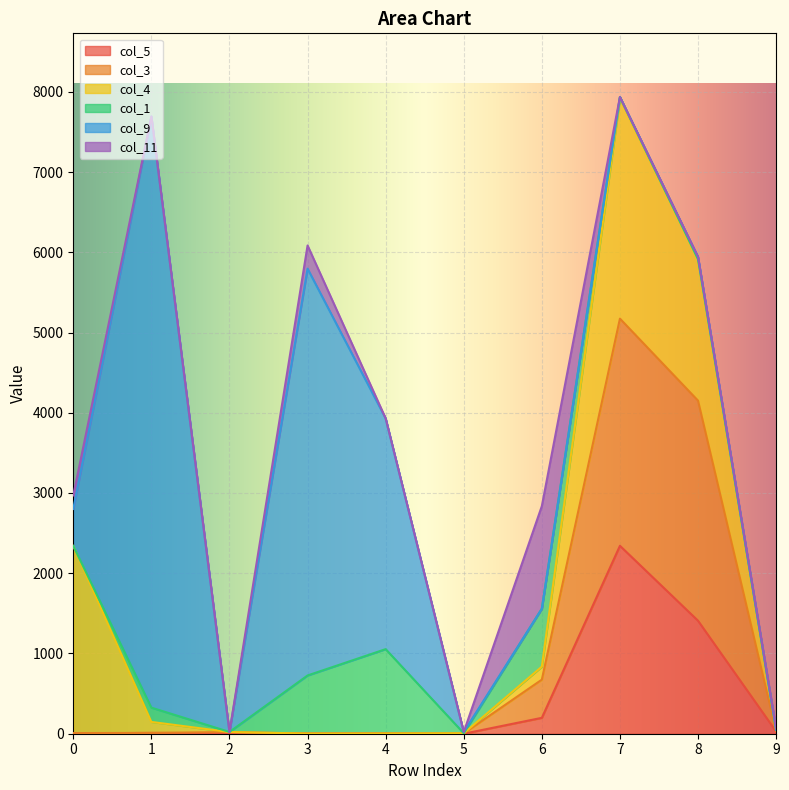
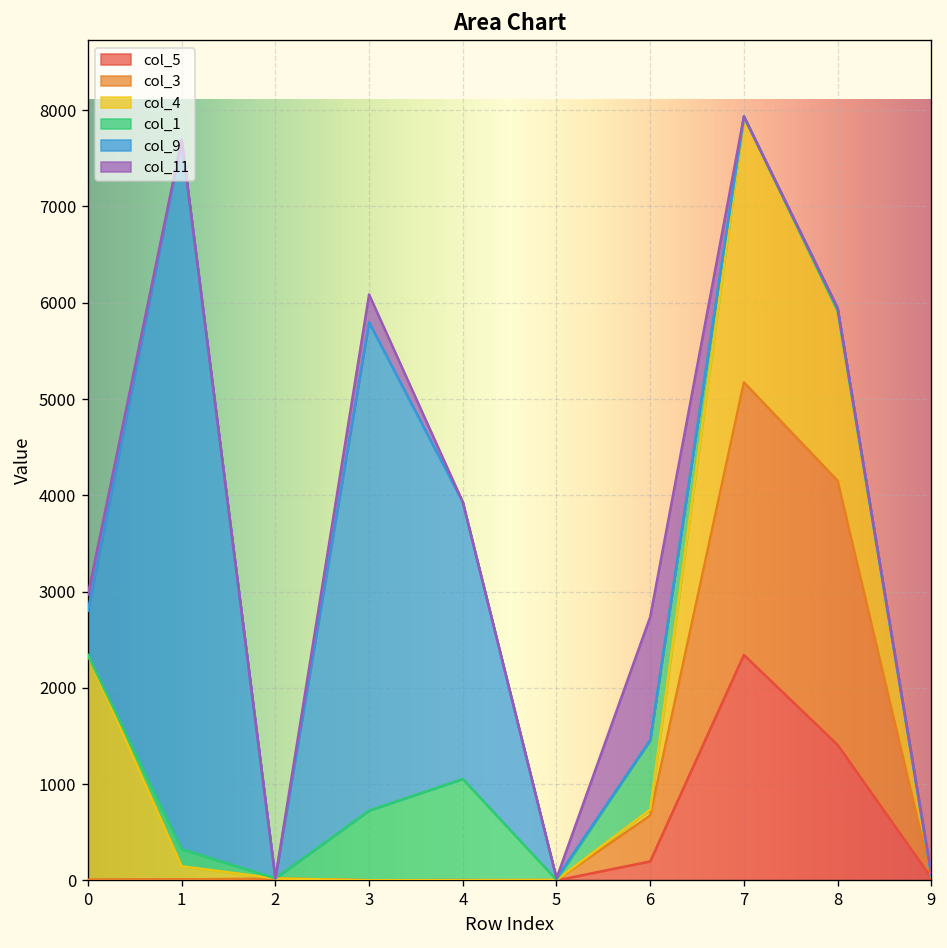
  {
    "col_4": {
      "1": 100,
-     "6": 200
+     "6": 100
    },
    "col_1": {
      "1": 200,
      "3": 700,
      "4": 1100
    },
    "col_9": {
      "0": 500,
      "3": 5100
    },
    "col_11": {
      "0": 200,
      "3": 300,
      "6": 1300
    }
  }
